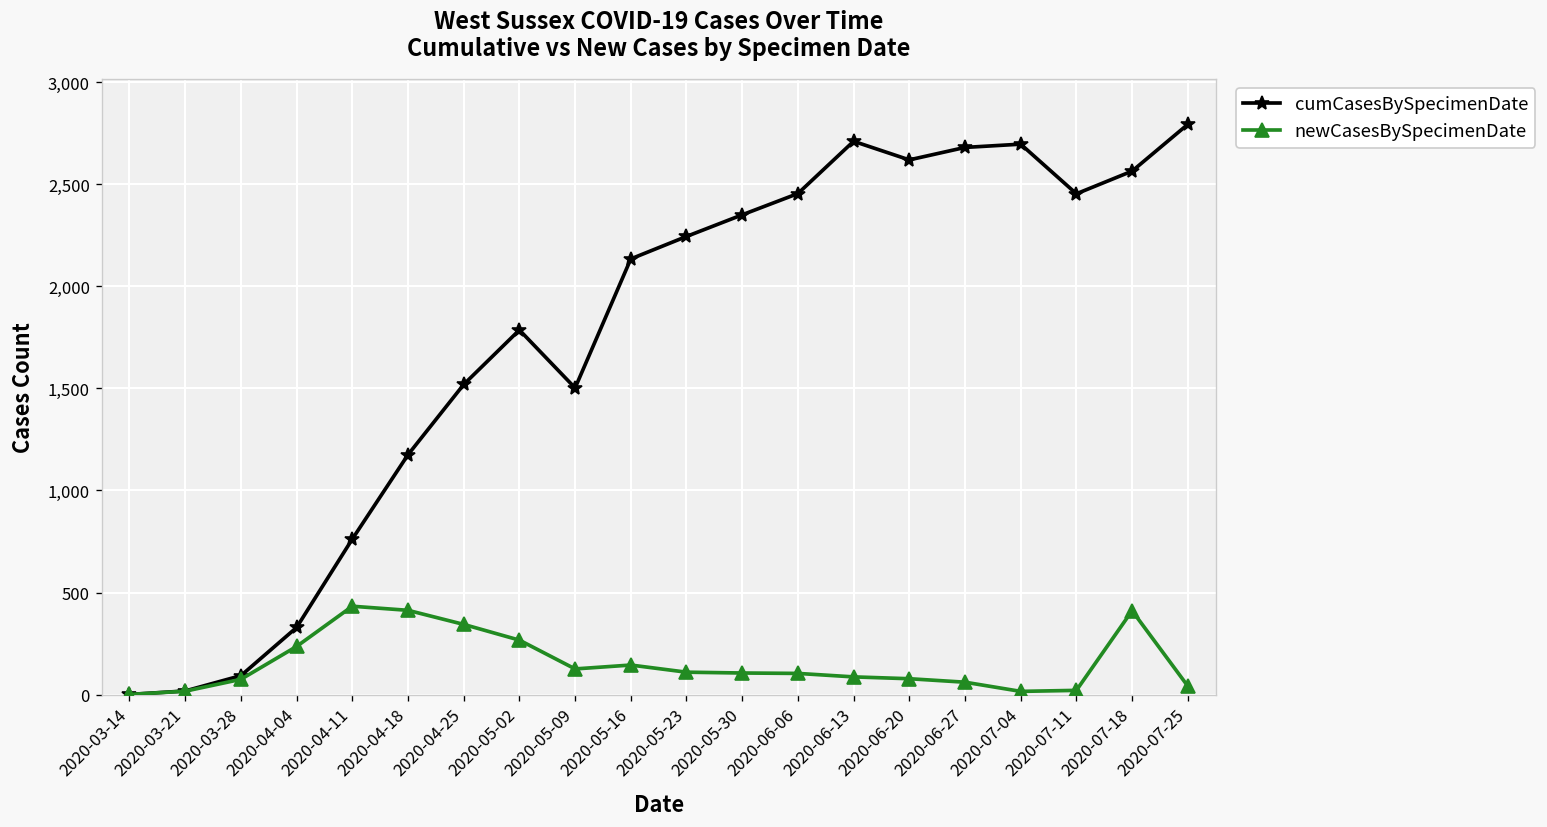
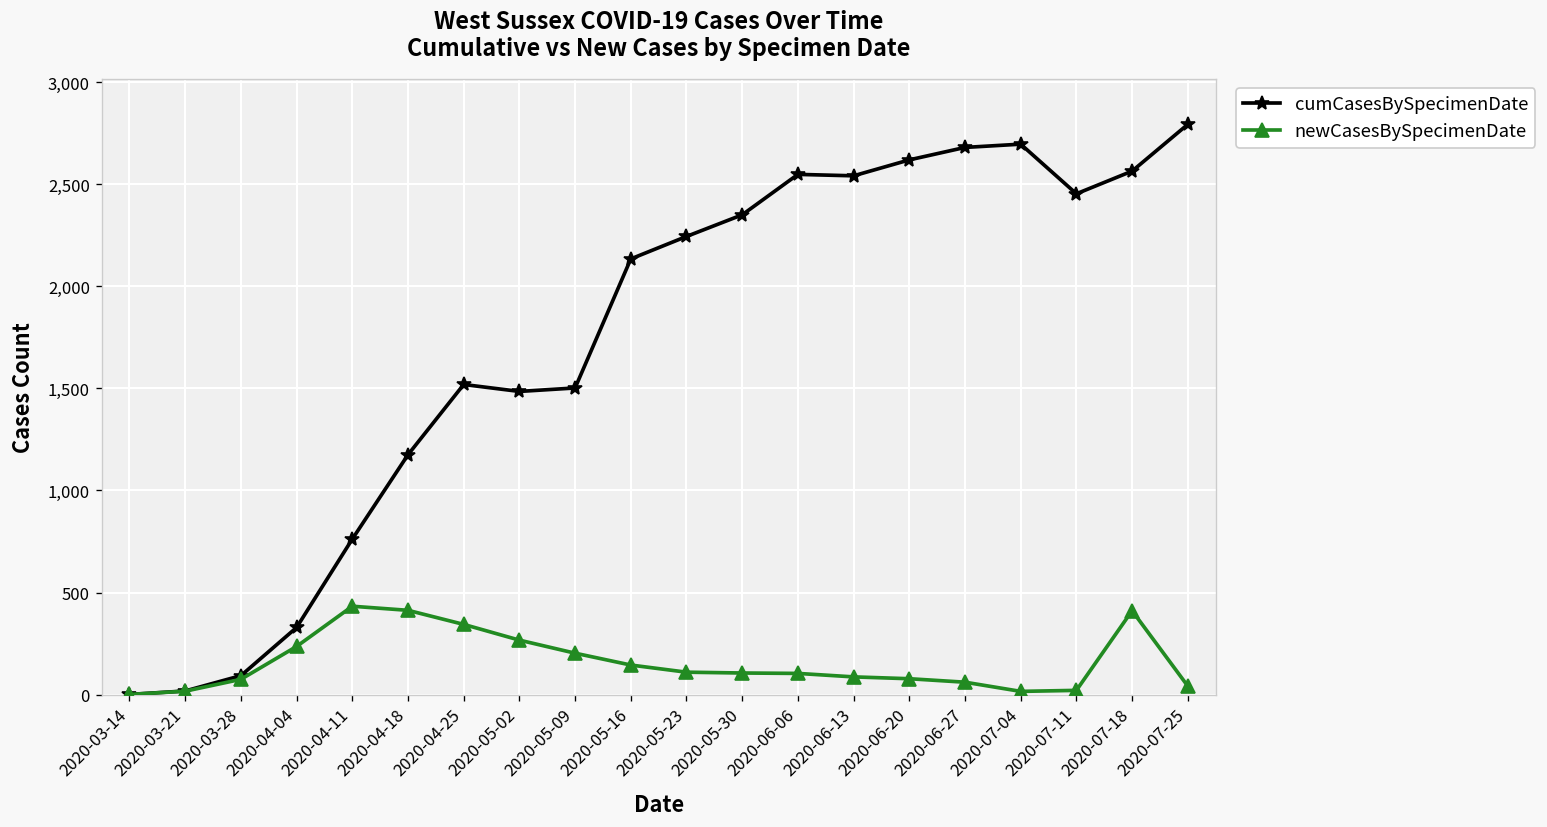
  {
    "cumCasesBySpecimenDate": {
      "2020-03-28": "90",
      "2020-04-04": "330",
      "2020-04-11": "760",
      "2020-04-18": "1,180",
      "2020-04-25": "1,520",
-     "2020-05-02": "1,790",
+     "2020-05-02": "1,490",
      "2020-05-09": "1,500",
      "2020-05-16": "2,130",
      "2020-05-23": "2,240",
      "2020-05-30": "2,350",
-     "2020-06-06": "2,450",
-     "2020-06-13": "2,710",
+     "2020-06-06": "2,550",
+     "2020-06-13": "2,540",
      "2020-06-20": "2,620",
      "2020-06-27": "2,680",
      "2020-07-04": "2,700",
      "2020-07-11": "2,450",
      "2020-07-18": "2,560",
      "2020-07-25": "2,790"
    },
    "newCasesBySpecimenDate": {
      "2020-03-28": "80",
      "2020-04-04": "240",
      "2020-04-11": "430",
      "2020-04-18": "410",
      "2020-04-25": "340",
      "2020-05-02": "270",
-     "2020-05-09": "130",
+     "2020-05-09": "200",
      "2020-05-16": "150",
      "2020-05-23": "110",
      "2020-05-30": "110",
      "2020-06-06": "100",
      "2020-06-13": "90",
      "2020-06-20": "80",
      "2020-06-27": "60",
      "2020-07-04": "20",
      "2020-07-11": "20",
      "2020-07-18": "410",
      "2020-07-25": "40"
    }
  }
